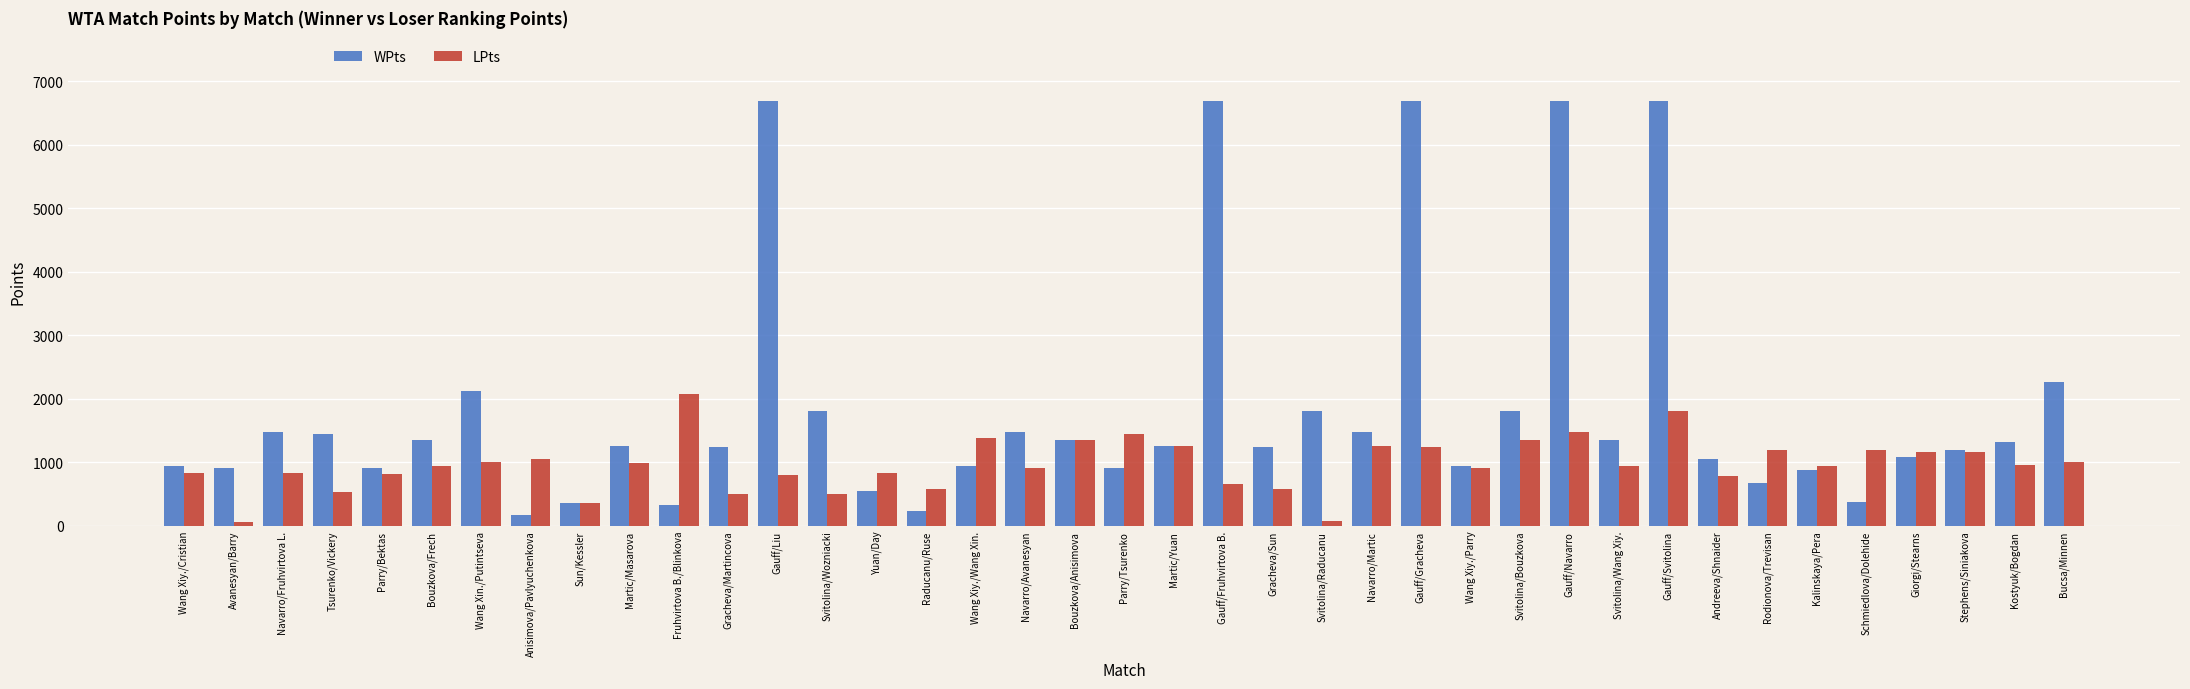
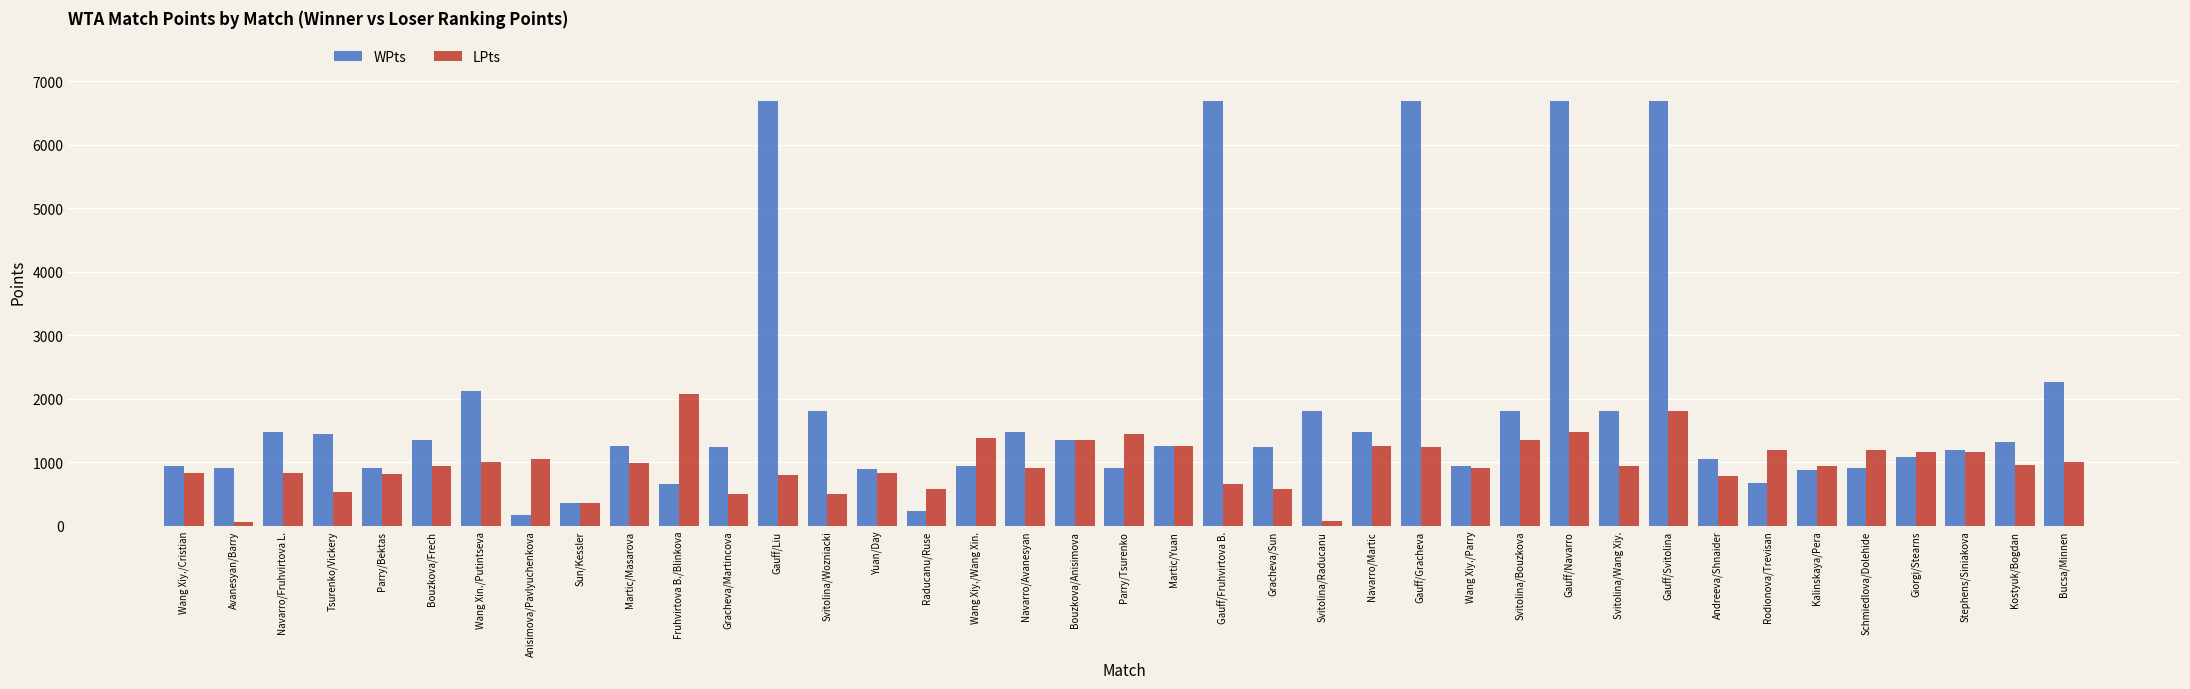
  {
    "WPts": {
      "Wang Xiy./Cristian": 900,
      "Avanesyan/Barry": 900,
      "Navarro/Fruhvirtova L.": 1500,
      "Tsurenko/Vickery": 1500,
      "Parry/Bektas": 900,
      "Bouzkova/Frech": 1400,
      "Wang Xin./Putintseva": 2100,
      "Anisimova/Pavlyuchenkova": 200,
      "Sun/Kessler": 400,
      "Martic/Masarova": 1300,
-     "Fruhvirtova B./Blinkova": 300,
+     "Fruhvirtova B./Blinkova": 700,
      "Gracheva/Martincova": 1200,
      "Gauff/Liu": 6700,
      "Svitolina/Wozniacki": 1800,
-     "Yuan/Day": 500,
+     "Yuan/Day": 900,
      "Raducanu/Ruse": 200,
      "Wang Xiy./Wang Xin.": 900,
      "Navarro/Avanesyan": 1500,
      "Bouzkova/Anisimova": 1400,
      "Parry/Tsurenko": 900,
      "Martic/Yuan": 1300,
      "Gauff/Fruhvirtova B.": 6700,
      "Gracheva/Sun": 1200,
      "Svitolina/Raducanu": 1800,
      "Navarro/Martic": 1500,
      "Gauff/Gracheva": 6700,
      "Wang Xiy./Parry": 900,
      "Svitolina/Bouzkova": 1800,
      "Gauff/Navarro": 6700,
-     "Svitolina/Wang Xiy.": 1400,
+     "Svitolina/Wang Xiy.": 1800,
      "Gauff/Svitolina": 6700,
      "Andreeva/Shnaider": 1100,
      "Rodionova/Trevisan": 700,
      "Kalinskaya/Pera": 900,
-     "Schmiedlova/Dolehide": 400,
+     "Schmiedlova/Dolehide": 900,
      "Giorgi/Stearns": 1100,
      "Stephens/Siniakova": 1200,
      "Kostyuk/Bogdan": 1300,
      "Bucsa/Minnen": 2300
    },
    "LPts": {
      "Wang Xiy./Cristian": 800,
      "Avanesyan/Barry": 100,
      "Navarro/Fruhvirtova L.": 800,
      "Tsurenko/Vickery": 500,
      "Parry/Bektas": 800,
      "Bouzkova/Frech": 900,
      "Wang Xin./Putintseva": 1000,
      "Anisimova/Pavlyuchenkova": 1000,
      "Sun/Kessler": 400,
      "Martic/Masarova": 1000,
      "Fruhvirtova B./Blinkova": 2100,
      "Gracheva/Martincova": 500,
      "Gauff/Liu": 800,
      "Svitolina/Wozniacki": 500,
      "Yuan/Day": 800,
      "Raducanu/Ruse": 600,
      "Wang Xiy./Wang Xin.": 1400,
      "Navarro/Avanesyan": 900,
      "Bouzkova/Anisimova": 1400,
      "Parry/Tsurenko": 1500,
      "Martic/Yuan": 1300,
      "Gauff/Fruhvirtova B.": 700,
      "Gracheva/Sun": 600,
      "Svitolina/Raducanu": 100,
      "Navarro/Martic": 1300,
      "Gauff/Gracheva": 1200,
      "Wang Xiy./Parry": 900,
      "Svitolina/Bouzkova": 1400,
      "Gauff/Navarro": 1500,
      "Svitolina/Wang Xiy.": 900,
      "Gauff/Svitolina": 1800,
      "Andreeva/Shnaider": 800,
      "Rodionova/Trevisan": 1200,
      "Kalinskaya/Pera": 900,
      "Schmiedlova/Dolehide": 1200,
      "Giorgi/Stearns": 1200,
      "Stephens/Siniakova": 1200,
      "Kostyuk/Bogdan": 1000,
      "Bucsa/Minnen": 1000
    }
  }
